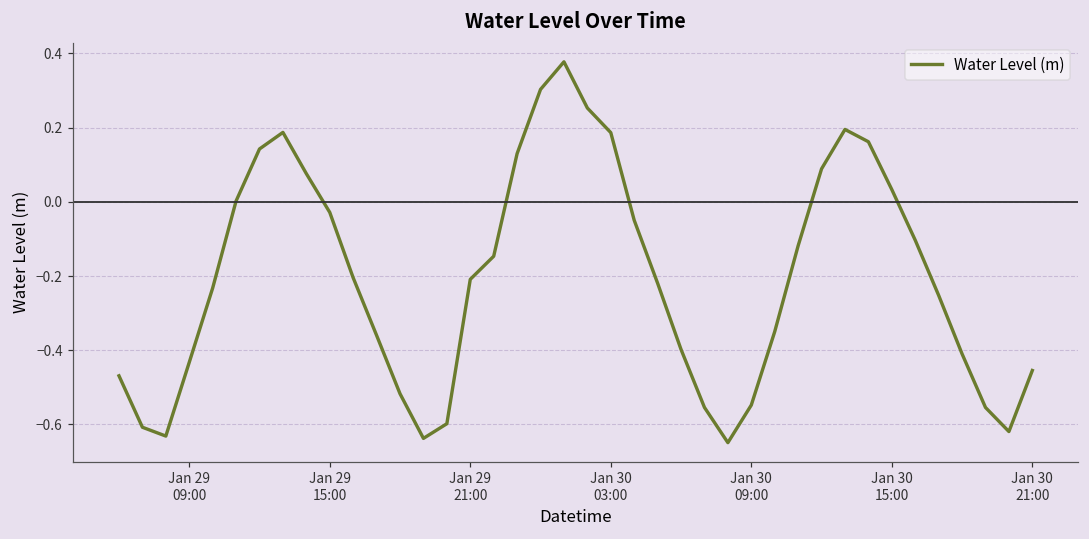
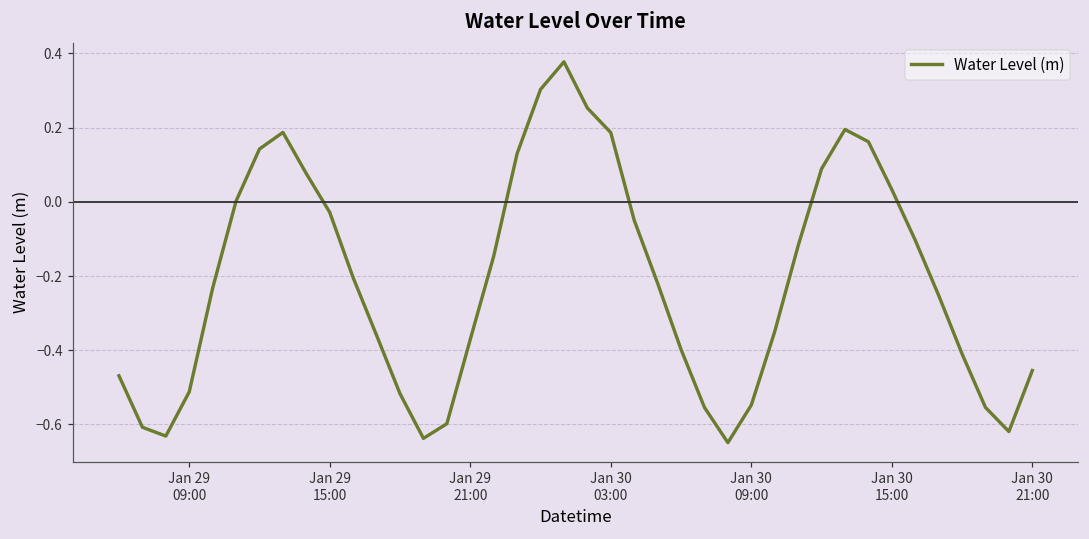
  {
-   "Jan 29 09:00": -0.43,
+   "Jan 29 09:00": -0.51,
    "Jan 29 15:00": -0.03,
-   "Jan 29 21:00": -0.21,
+   "Jan 29 21:00": -0.37,
    "Jan 30 03:00": 0.19,
    "Jan 30 09:00": -0.55,
    "Jan 30 15:00": 0.03,
    "Jan 30 21:00": -0.45
  }
